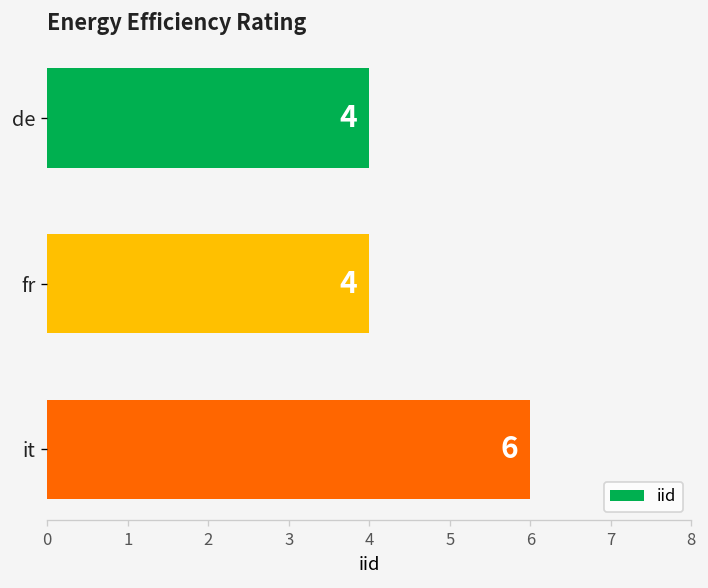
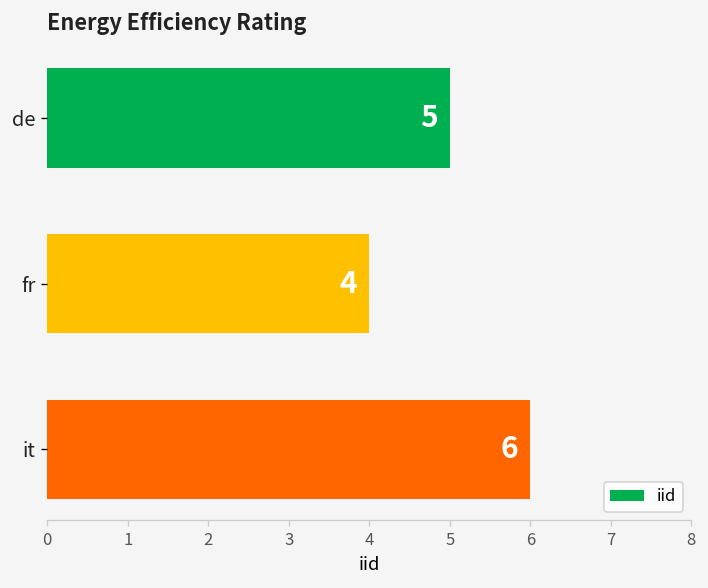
  {
-   "de": 4,
+   "de": 5,
    "fr": 4,
    "it": 6
  }
